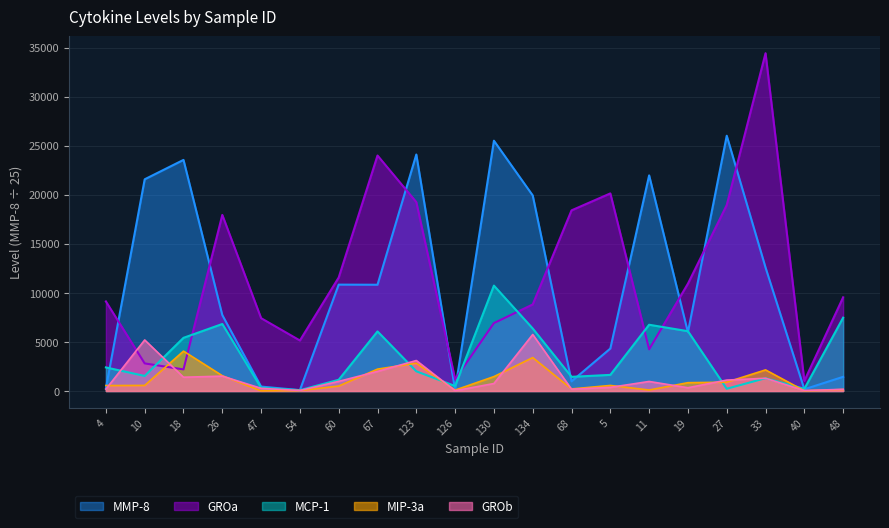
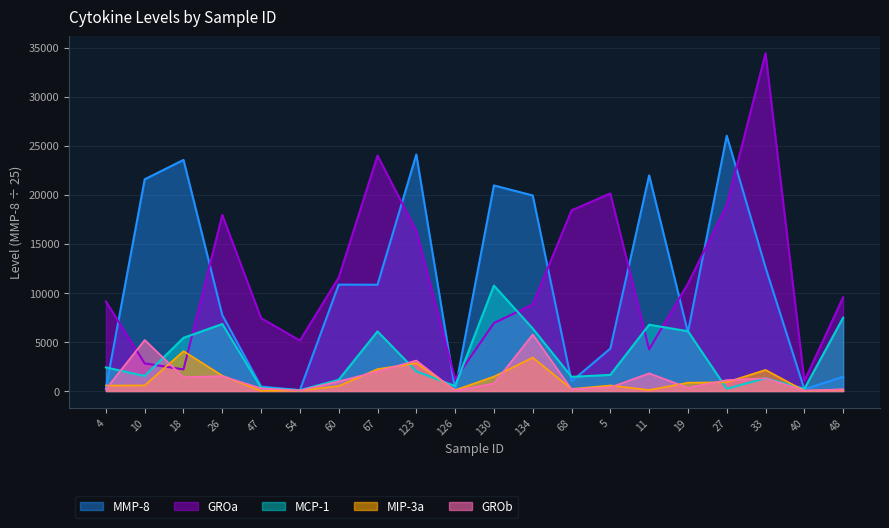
  {
    "MMP-8": {
      "10": 22000,
      "18": 24000,
      "26": 8000,
      "60": 11000,
      "67": 11000,
      "123": 24000,
-     "130": 26000,
+     "130": 21000,
      "134": 20000,
      "68": 1000,
      "5": 4000,
      "11": 22000,
      "27": 26000,
      "33": 13000,
      "48": 1000
    },
    "GROa": {
      "4": 9000,
      "10": 3000,
      "18": 2000,
      "26": 18000,
      "47": 7000,
      "54": 5000,
      "60": 12000,
      "67": 24000,
-     "123": 19000,
+     "123": 16000,
      "126": 1000,
      "130": 7000,
      "134": 9000,
      "68": 18000,
      "5": 20000,
      "11": 4000,
      "19": 11000,
      "27": 19000,
      "33": 34000,
      "40": 1000,
      "48": 10000
    },
    "MCP-1": {
      "4": 2000,
      "10": 2000,
      "18": 5000,
      "26": 7000,
      "67": 6000,
      "123": 2000,
      "126": 1000,
      "130": 11000,
      "134": 6000,
      "68": 1000,
      "5": 2000,
      "11": 7000,
      "27": 0,
      "48": 7000
    },
    "MIP-3a": {
      "4": 1000,
      "10": 1000,
      "18": 4000,
      "60": 1000,
      "123": 3000,
      "130": 1000,
      "134": 3000,
      "11": 0,
      "19": 1000,
      "33": 2000
    },
    "GROb": {
      "10": 5000,
      "18": 1000,
      "123": 3000,
      "130": 1000,
      "134": 6000,
-     "11": 1000,
+     "11": 2000,
      "19": 0
    }
  }
